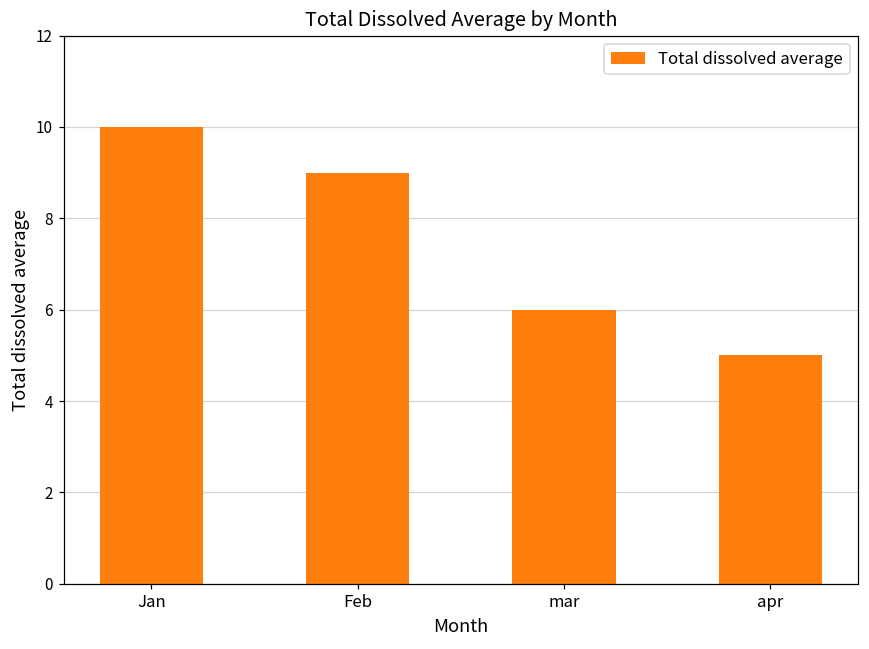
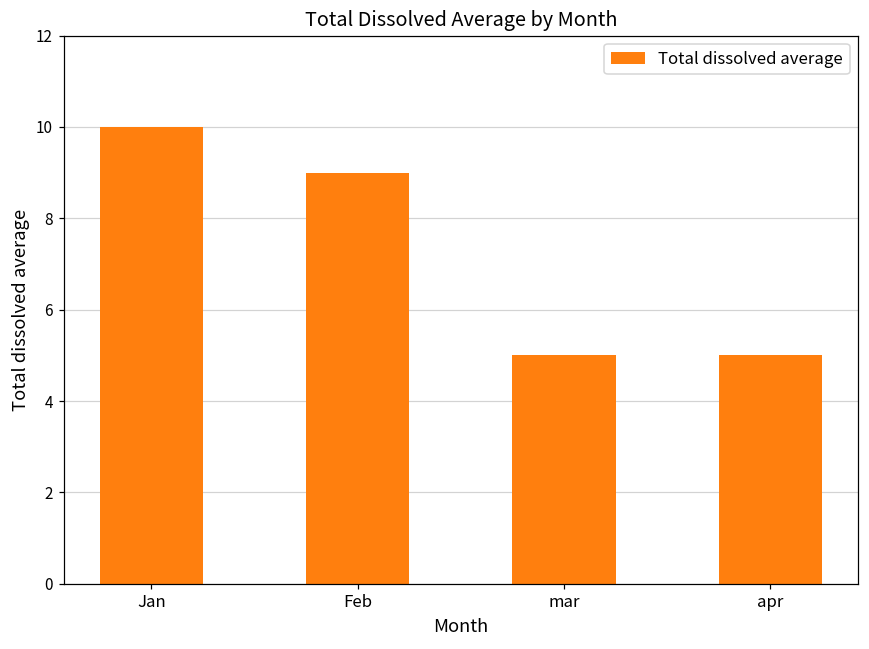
  {
    "Jan": 10,
    "Feb": 9,
-   "mar": 6,
+   "mar": 5,
    "apr": 5
  }
